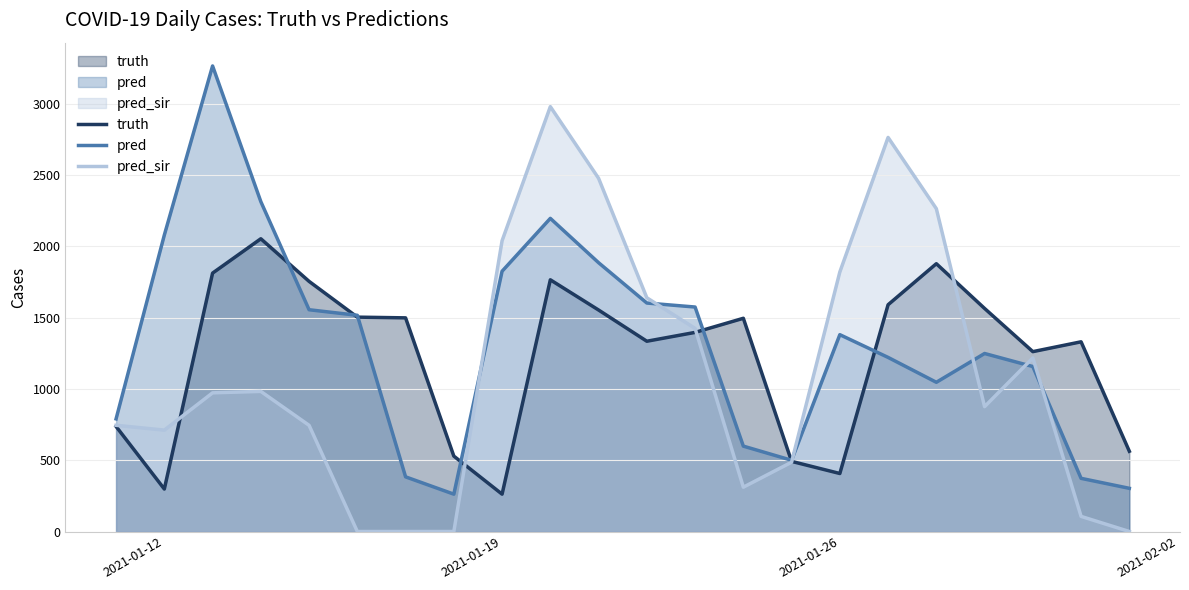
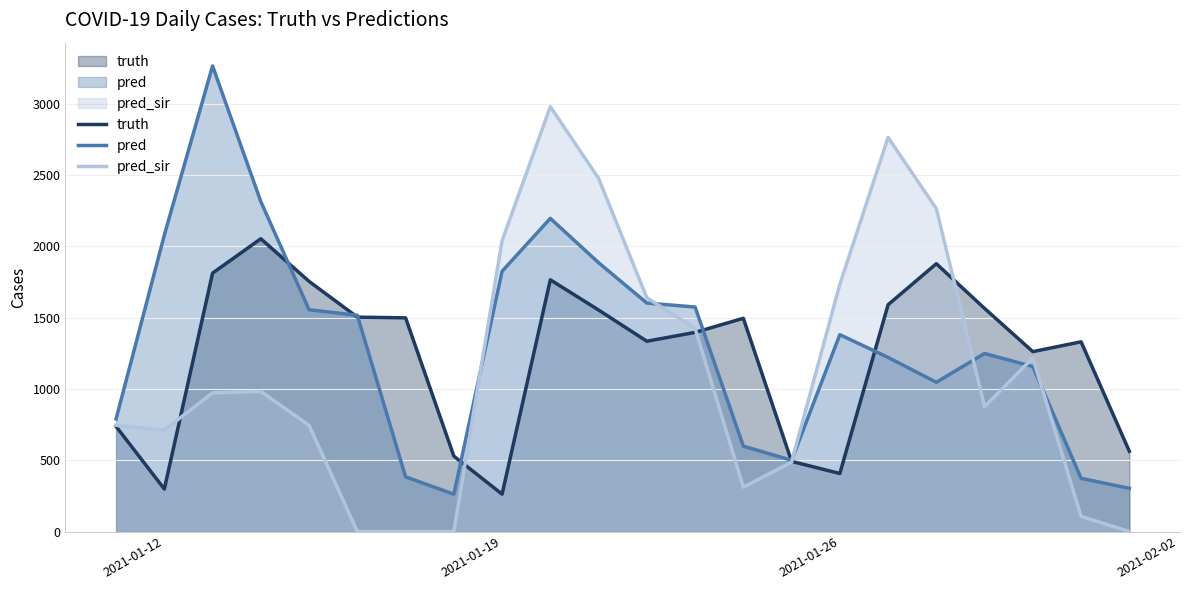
  {
    "pred_sir": {
      "2021-01-12": 710,
      "2021-01-19": 2040,
-     "2021-01-26": 1820
+     "2021-01-26": 1730
    }
  }
